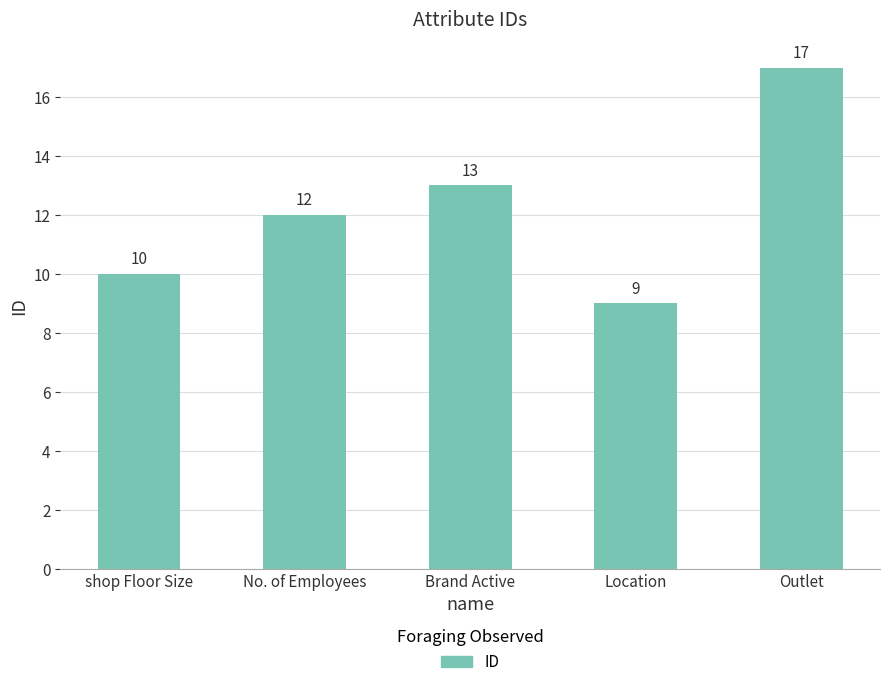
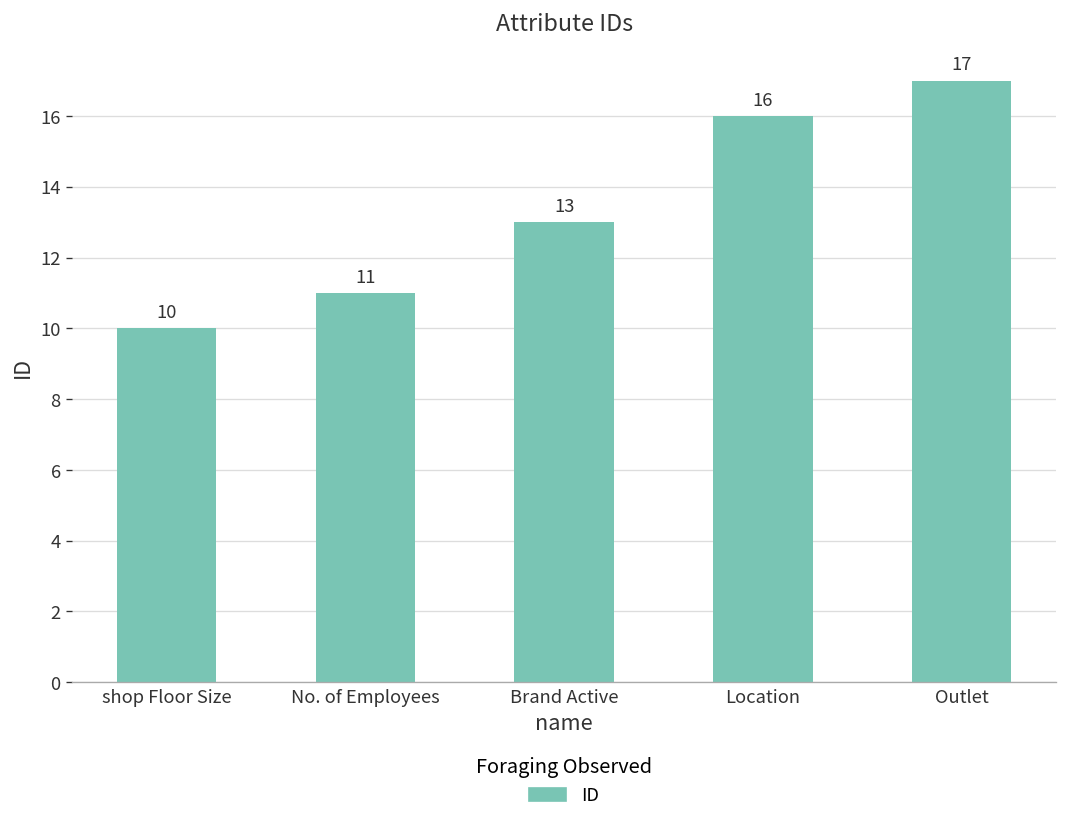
  {
    "shop Floor Size": 10,
-   "No. of Employees": 12,
+   "No. of Employees": 11,
    "Brand Active": 13,
-   "Location": 9,
+   "Location": 16,
    "Outlet": 17
  }
